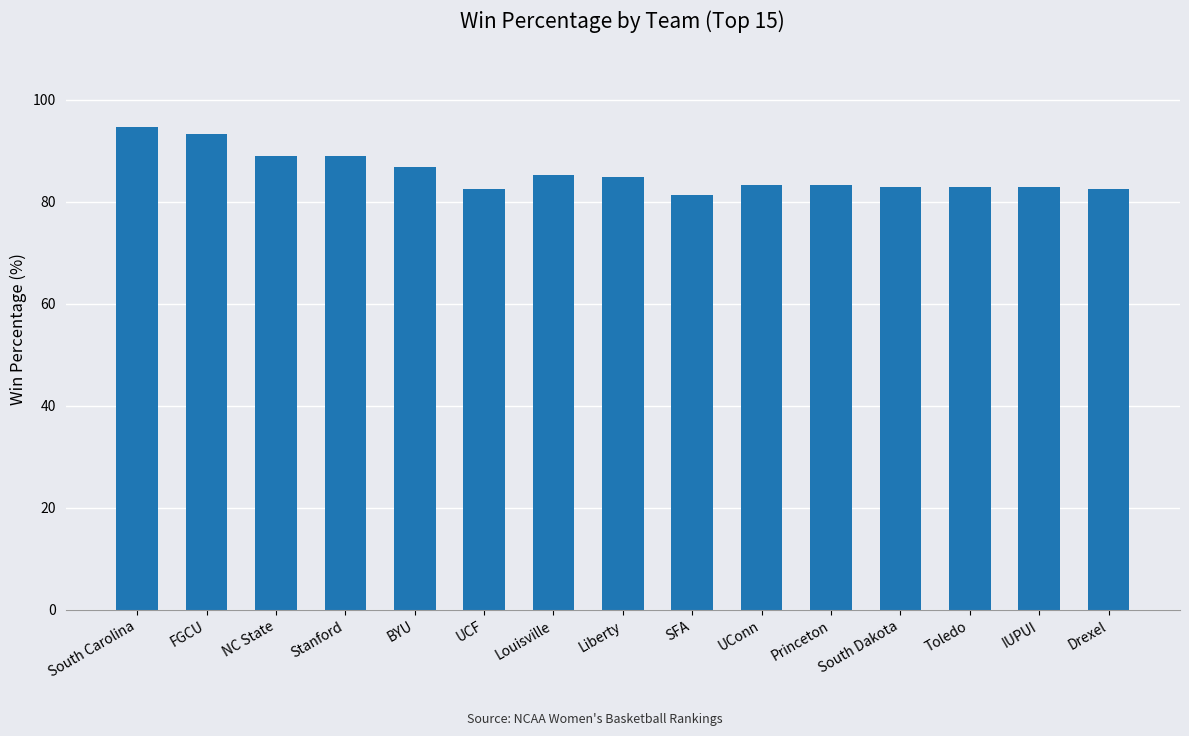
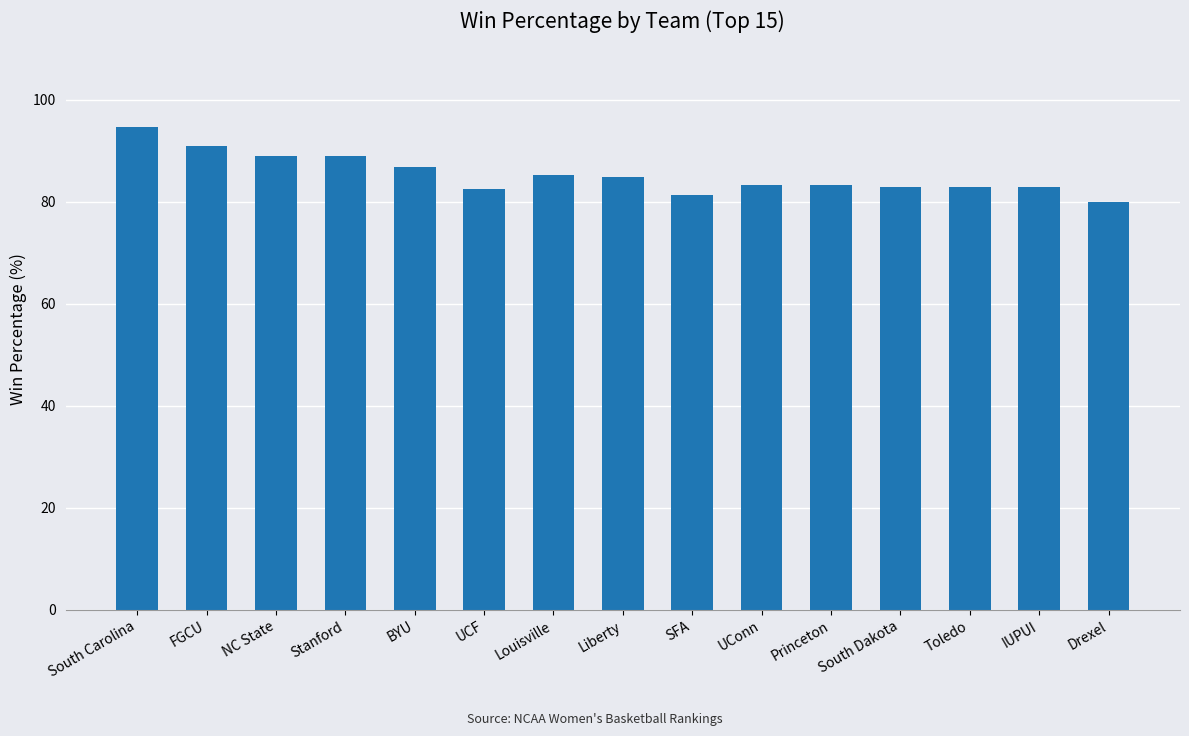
  {
    "South Carolina": 95,
-   "FGCU": 93,
+   "FGCU": 91,
    "NC State": 89,
    "Stanford": 89,
    "BYU": 87,
    "UCF": 82,
    "Louisville": 85,
    "Liberty": 85,
    "SFA": 81,
    "UConn": 83,
    "Princeton": 83,
    "South Dakota": 83,
    "Toledo": 83,
    "IUPUI": 83,
-   "Drexel": 82
+   "Drexel": 80
  }
